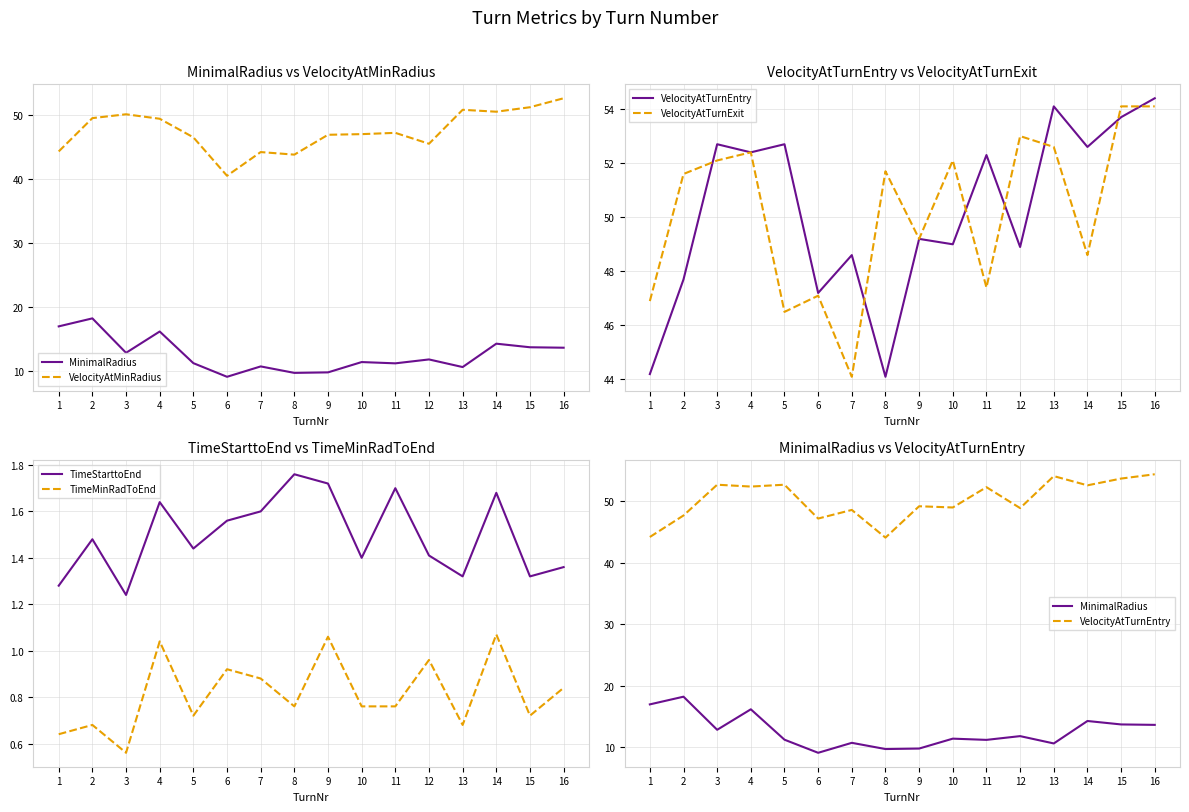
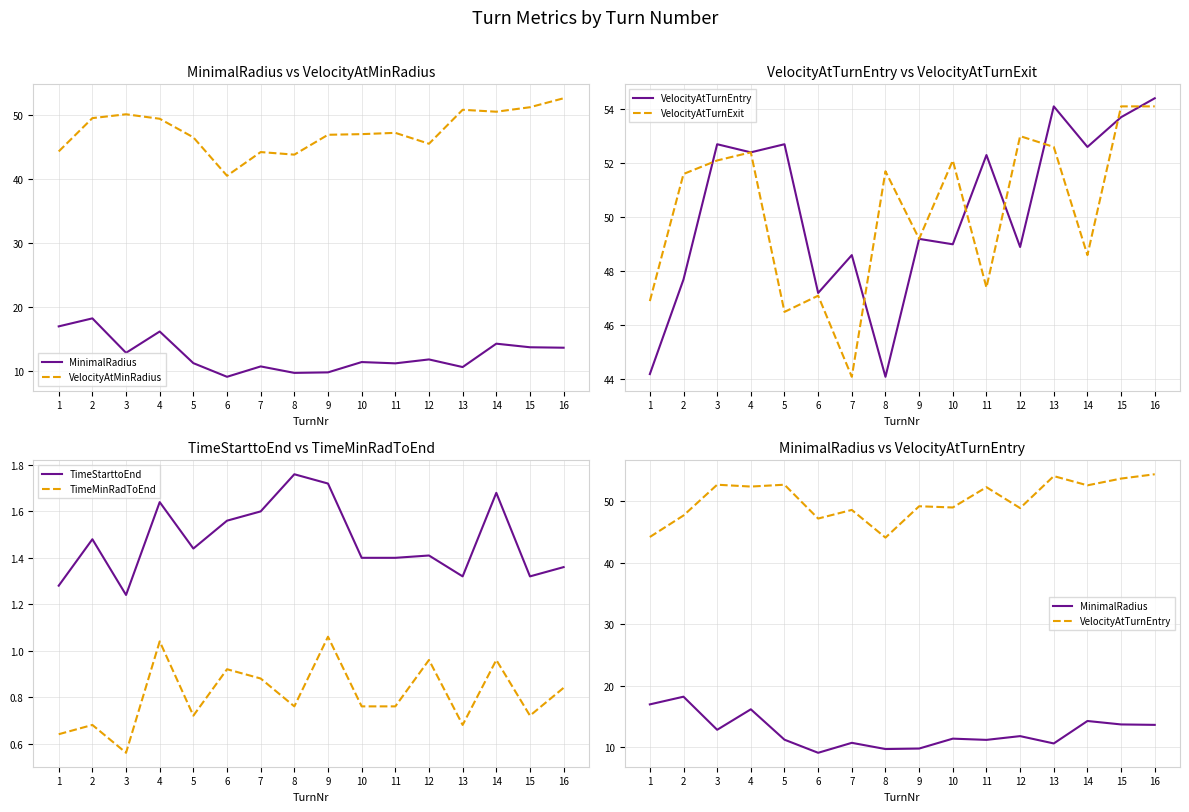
  {
    "MinimalRadius vs VelocityAtMinRadius": {
      "MinimalRadius": {
        "1": 17,
        "2": 18,
        "3": 13,
        "4": 16,
        "5": 11,
        "6": 9,
        "7": 11,
        "8": 10,
        "9": 10,
        "10": 11,
        "11": 11,
        "12": 12,
        "13": 11,
        "14": 14,
        "15": 14,
        "16": 14
      },
      "VelocityAtMinRadius": {
        "1": 44,
        "2": 50,
        "3": 50,
        "4": 49,
        "5": 47,
        "6": 41,
        "7": 44,
        "8": 44,
        "9": 47,
        "10": 47,
        "11": 47,
        "12": 46,
        "13": 51,
        "14": 51,
        "15": 51,
        "16": 53
      }
    },
    "VelocityAtTurnEntry vs VelocityAtTurnExit": {
      "VelocityAtTurnExit": {
        "1": 46.9,
        "2": 51.6,
        "3": 52.1,
        "5": 46.5,
        "6": 47.1,
        "7": 44.1,
        "8": 51.7,
        "10": 52.1,
        "11": 47.4,
        "12": 53.0,
        "13": 52.6,
        "14": 48.6,
        "15": 54.1,
        "16": 54.1
      }
    },
    "TimeStarttoEnd vs TimeMinRadToEnd": {
      "TimeStarttoEnd": {
        "1": 1.28,
        "2": 1.48,
        "3": 1.24,
        "4": 1.64,
        "5": 1.44,
        "6": 1.56,
        "7": 1.6,
        "8": 1.76,
        "9": 1.72,
        "10": 1.4,
-       "11": 1.7,
+       "11": 1.4,
        "12": 1.4,
        "13": 1.32,
        "14": 1.68,
        "15": 1.32,
        "16": 1.36
      },
      "TimeMinRadToEnd": {
        "1": 0.64,
        "2": 0.68,
        "3": 0.56,
        "4": 1.04,
        "5": 0.72,
        "6": 0.92,
        "7": 0.88,
        "8": 0.76,
        "9": 1.06,
        "10": 0.76,
        "11": 0.76,
        "12": 0.96,
        "13": 0.68,
-       "14": 1.07,
+       "14": 0.96,
        "15": 0.72,
        "16": 0.84
      }
    },
    "MinimalRadius vs VelocityAtTurnEntry": {
      "MinimalRadius": {
        "1": 17,
        "2": 18,
        "3": 13,
        "4": 16,
        "5": 11,
        "6": 9,
        "7": 11,
        "8": 10,
        "9": 10,
        "10": 11,
        "11": 11,
        "12": 12,
        "13": 11,
        "14": 14,
        "15": 14,
        "16": 14
      },
      "VelocityAtTurnEntry": {
        "1": 44,
        "2": 48,
        "3": 53,
        "4": 52,
        "5": 53,
        "6": 47,
        "7": 49,
        "8": 44,
        "9": 49,
        "10": 49,
        "11": 52,
        "12": 49,
        "13": 54,
        "14": 53,
        "15": 54,
        "16": 54
      }
    }
  }
